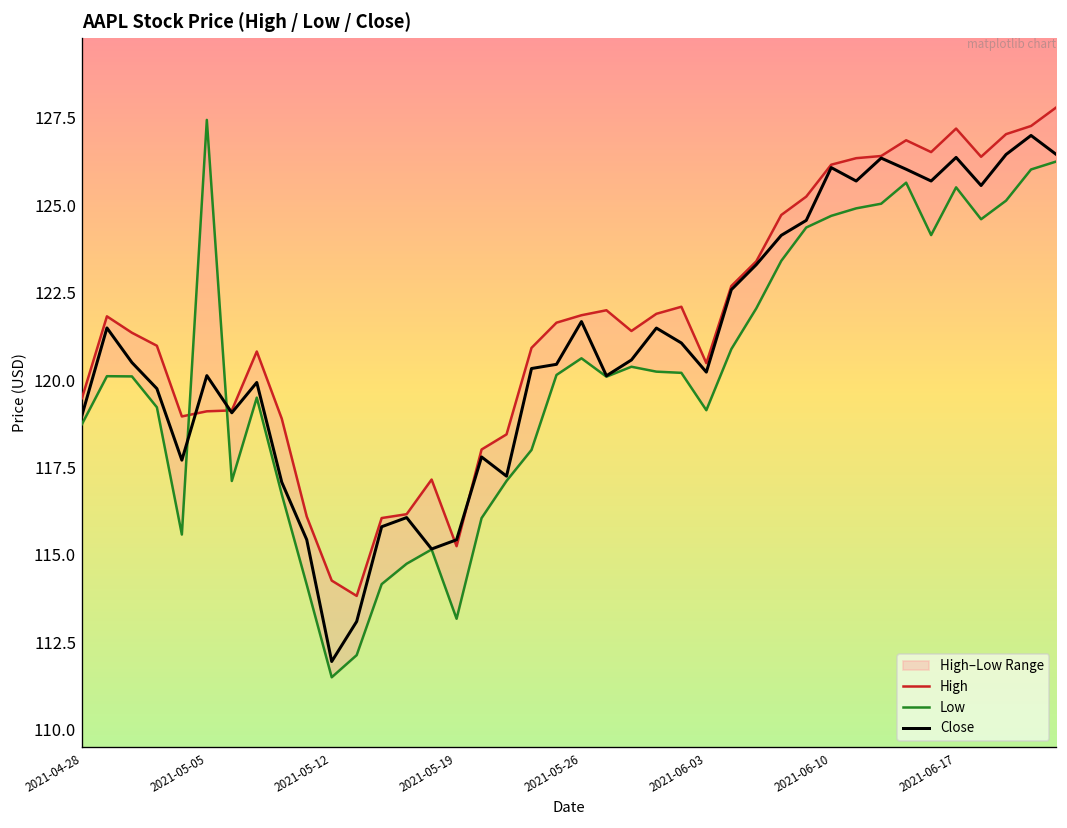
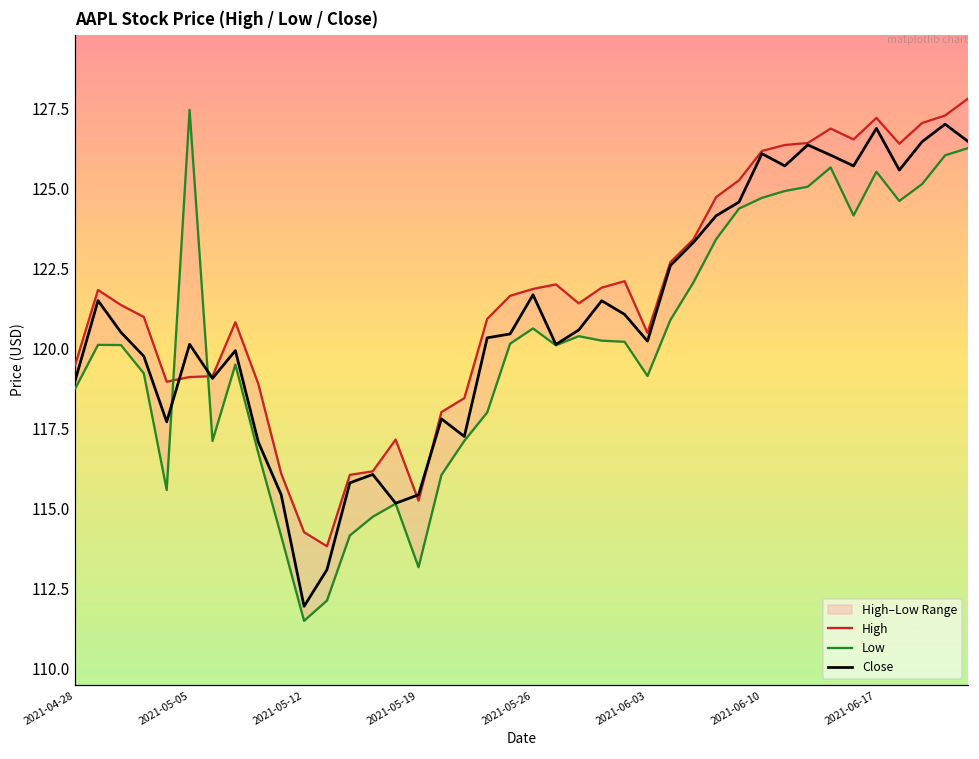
  {
    "High": {
      "2021-05-05": 119.1
    },
    "Low": {
      "2021-04-28": 118.7,
      "2021-05-12": 111.5,
      "2021-05-19": 113.2,
      "2021-05-26": 120.6,
      "2021-06-03": 119.1,
      "2021-06-10": 124.7,
      "2021-06-17": 125.5
    },
    "Close": {
      "2021-04-28": 119.0,
      "2021-05-05": 120.1,
      "2021-05-12": 112.0,
      "2021-05-19": 115.4,
      "2021-05-26": 121.7,
      "2021-06-03": 120.2,
-     "2021-06-17": 126.4
+     "2021-06-17": 126.9
    }
  }
